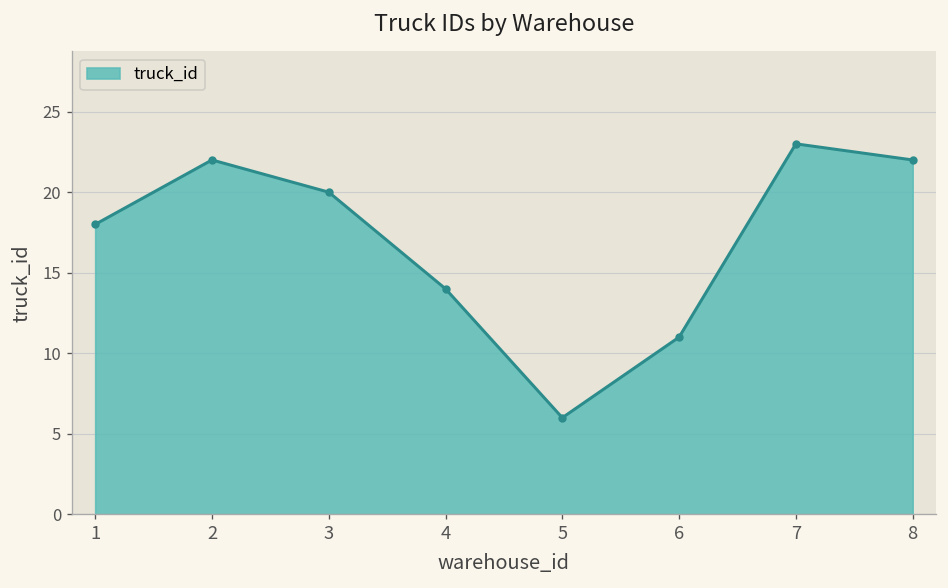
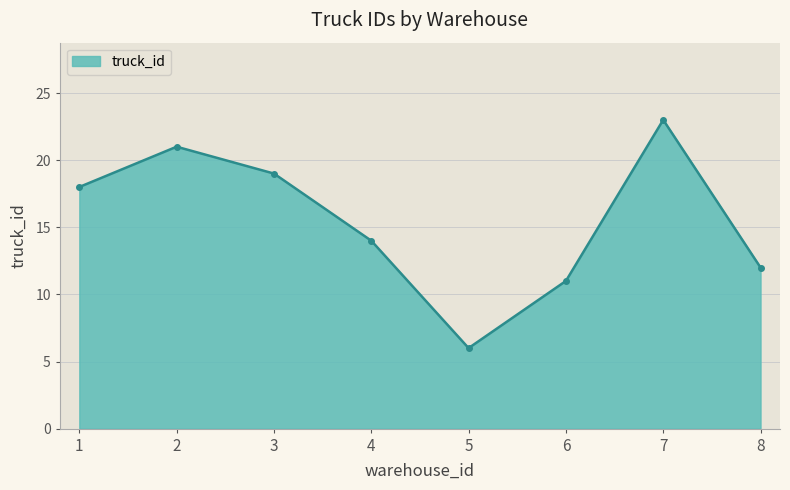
  {
    "1": 18,
-   "2": 22,
-   "3": 20,
+   "2": 21,
+   "3": 19,
    "4": 14,
    "5": 6,
    "6": 11,
    "7": 23,
-   "8": 22
+   "8": 12
  }
